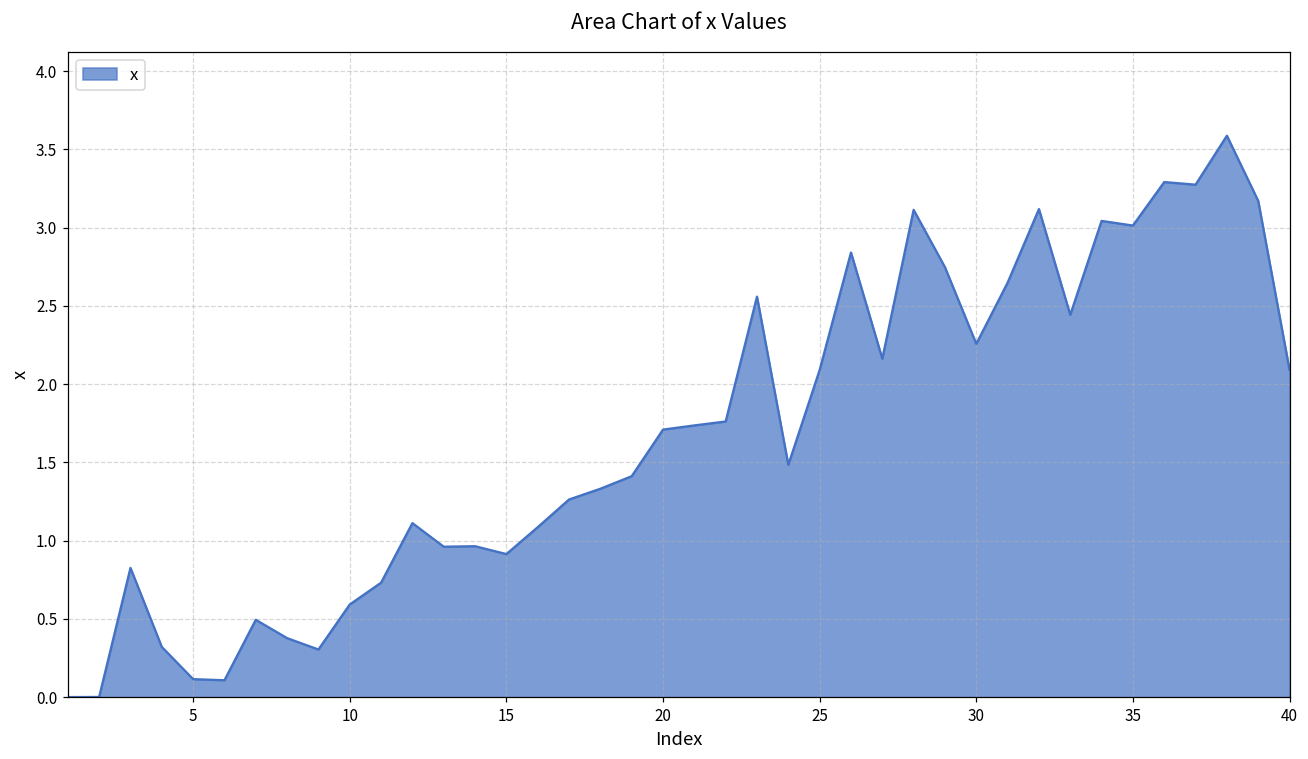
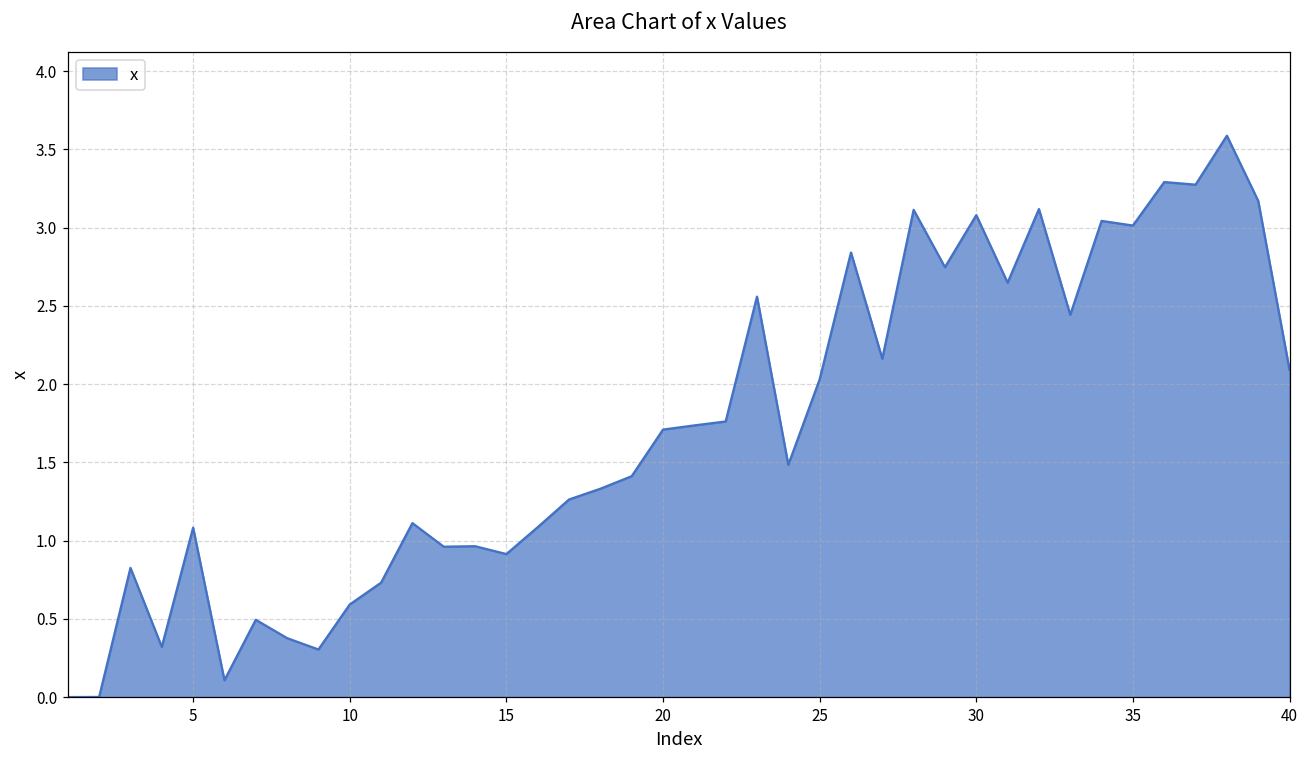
  {
-   "5": 0.11,
+   "5": 1.08,
    "10": 0.59,
    "15": 0.91,
    "20": 1.71,
-   "25": 2.09,
-   "30": 2.26,
+   "25": 2.03,
+   "30": 3.08,
    "35": 3.01,
    "40": 2.09
  }
